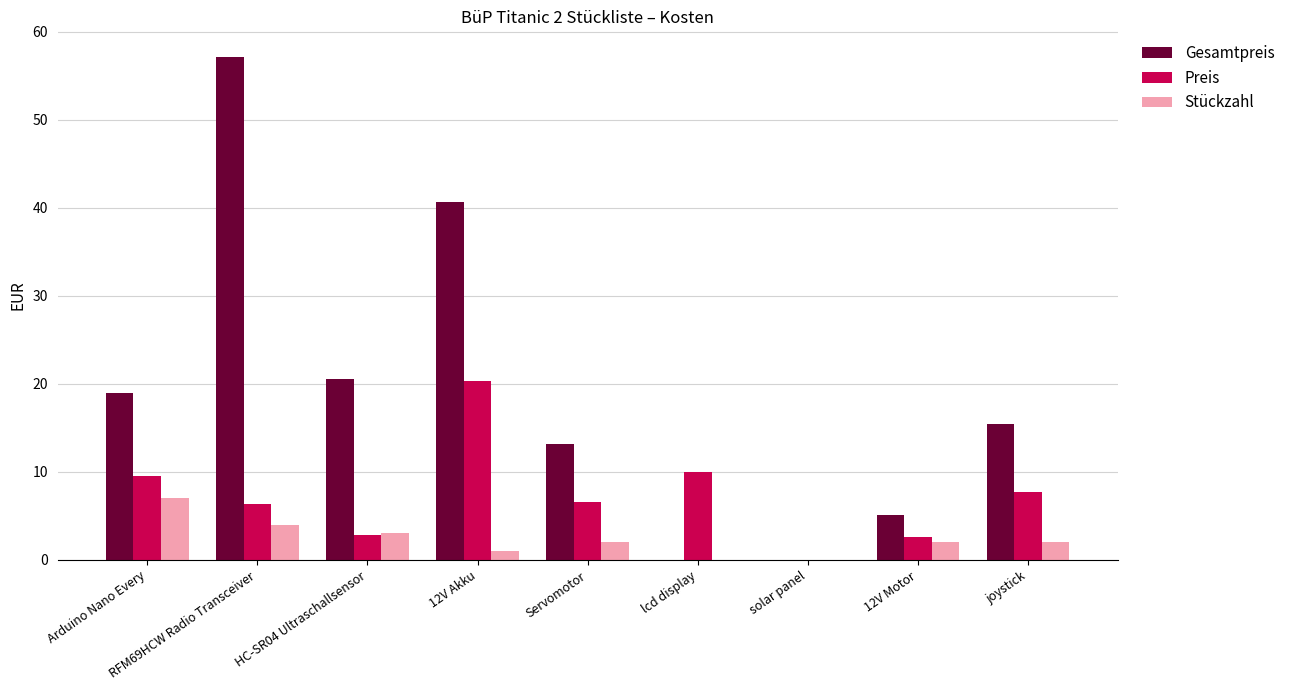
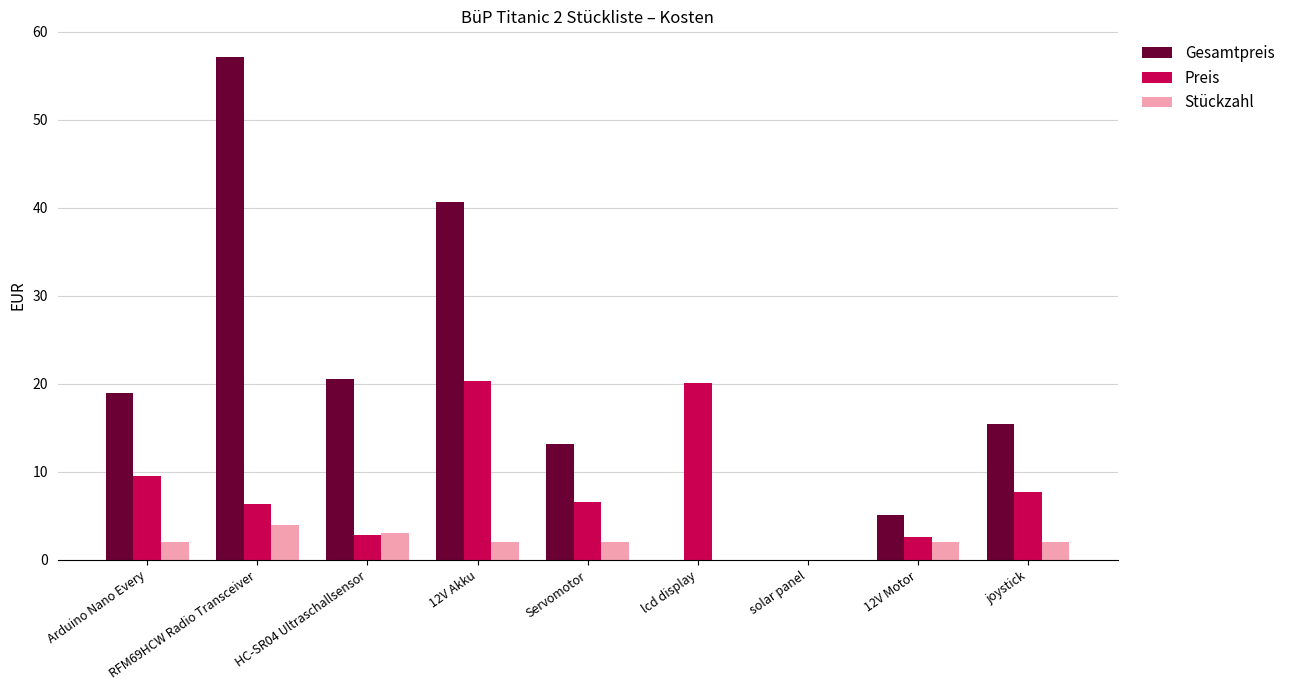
  {
    "Gesamtpreis": {
      "Arduino Nano Every": 19,
      "RFM69HCW Radio Transceiver": 57,
      "HC-SR04 Ultraschallsensor": 21,
      "12V Akku": 41,
      "Servomotor": 13,
      "lcd display": 0,
      "solar panel": 0,
      "12V Motor": 5,
      "joystick": 15
    },
    "Preis": {
      "Arduino Nano Every": 9,
      "RFM69HCW Radio Transceiver": 6,
      "HC-SR04 Ultraschallsensor": 3,
      "12V Akku": 20,
      "Servomotor": 7,
-     "lcd display": 10,
+     "lcd display": 20,
      "solar panel": 0,
      "12V Motor": 3,
      "joystick": 8
    },
    "Stückzahl": {
-     "Arduino Nano Every": 7,
+     "Arduino Nano Every": 2,
      "RFM69HCW Radio Transceiver": 4,
      "HC-SR04 Ultraschallsensor": 3,
-     "12V Akku": 1,
+     "12V Akku": 2,
      "Servomotor": 2,
      "lcd display": 0,
      "solar panel": 0,
      "12V Motor": 2,
      "joystick": 2
    }
  }
